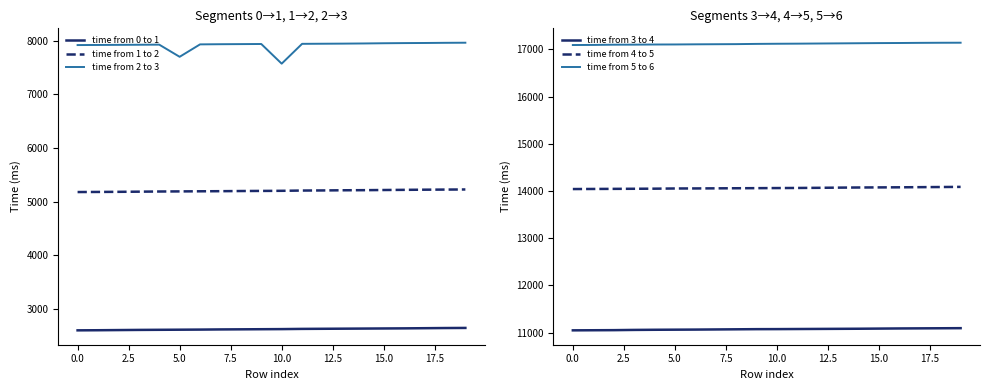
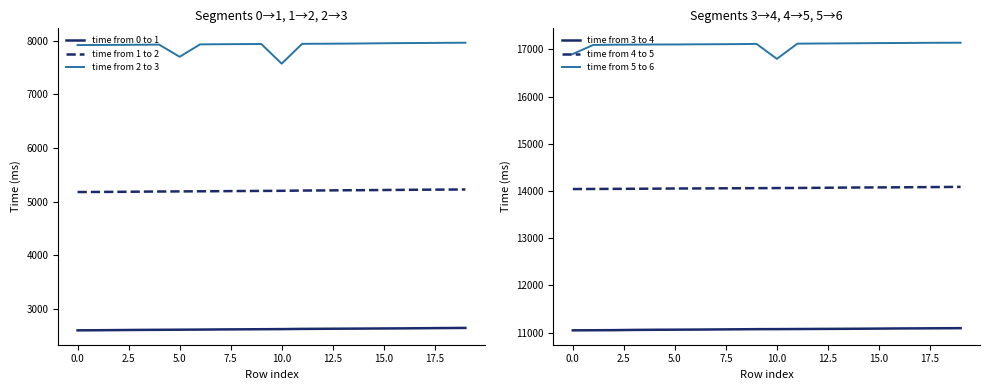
  {
    "Segments 0→1, 1→2, 2→3": {
      "time from 2 to 3": {
        "0.0": 7900,
        "5.0": 7700,
        "10.0": 7600,
        "15.0": 8000
      }
    },
    "Segments 3→4, 4→5, 5→6": {
      "time from 5 to 6": {
-       "0.0": 17100,
+       "0.0": 16900,
        "5.0": 17100,
-       "10.0": 17100,
+       "10.0": 16800,
        "15.0": 17100
      }
    }
  }
